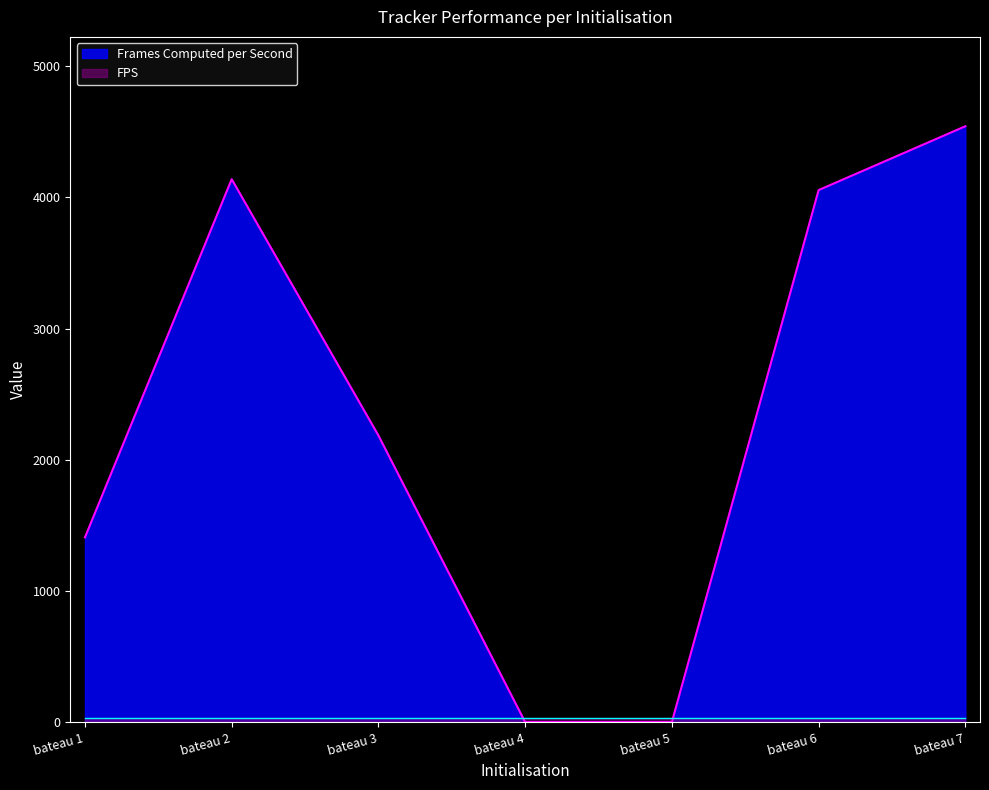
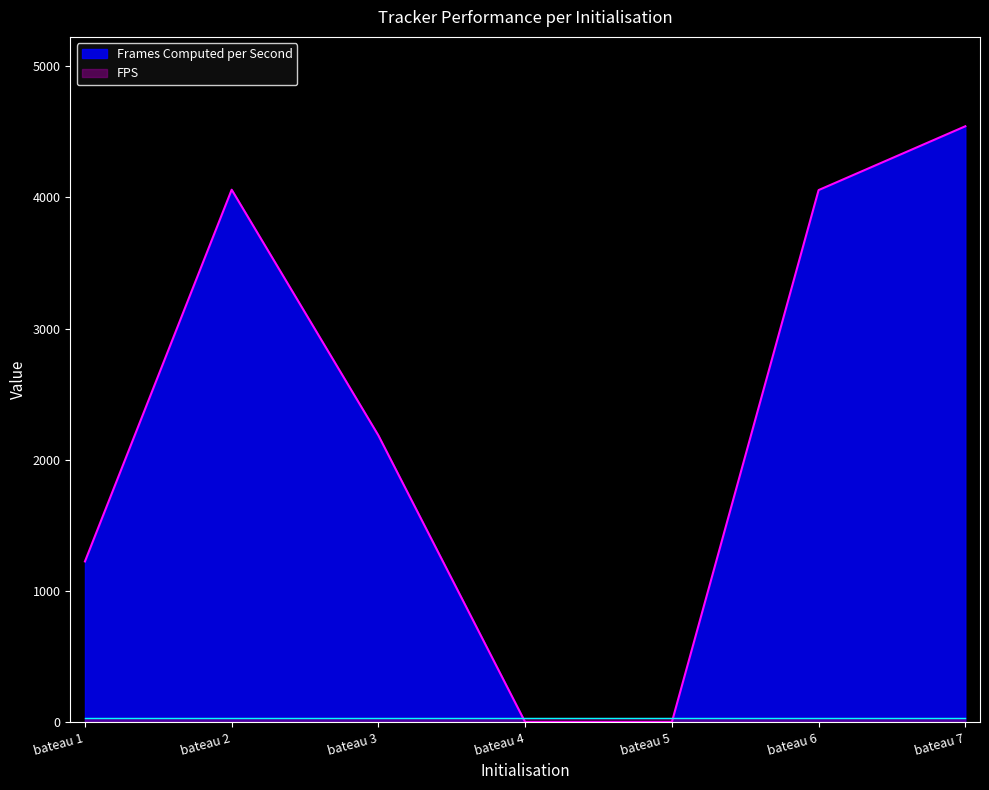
  {
    "Frames Computed per Second": {
-     "bateau 1": 1410,
-     "bateau 2": 4140,
+     "bateau 1": 1220,
+     "bateau 2": 4060,
      "bateau 3": 2180,
      "bateau 4": 0,
      "bateau 5": 0,
      "bateau 6": 4060,
      "bateau 7": 4540
    },
    "FPS": {
      "bateau 1": 30,
      "bateau 2": 30,
      "bateau 3": 30,
      "bateau 4": 30,
      "bateau 5": 30,
      "bateau 6": 30,
      "bateau 7": 30
    }
  }
